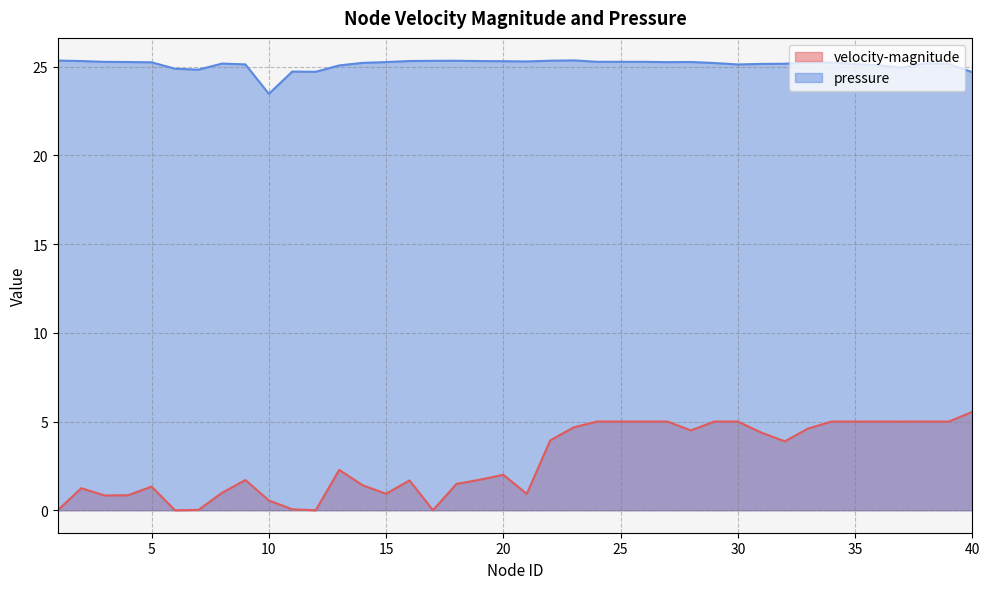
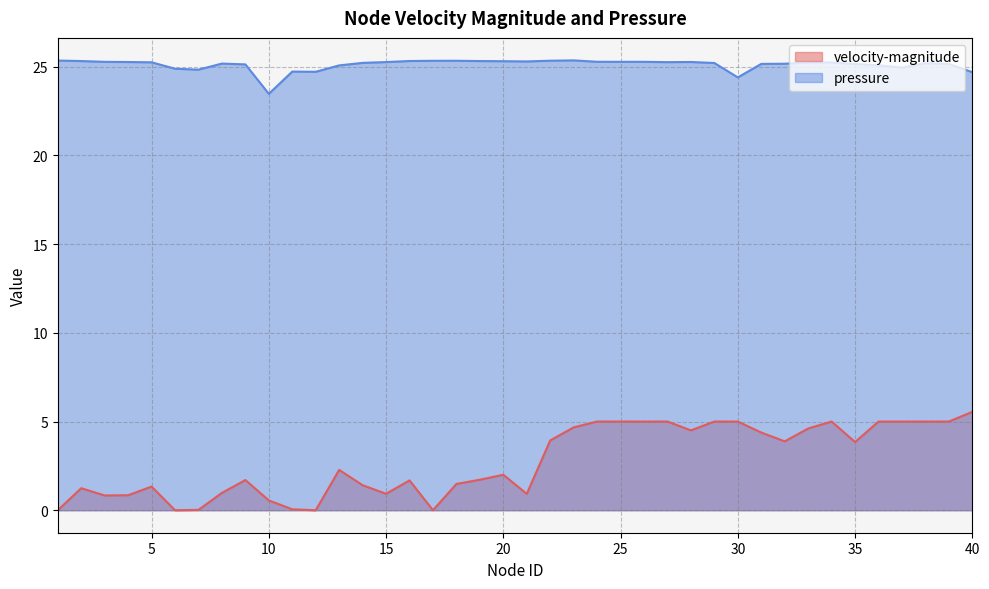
  {
    "velocity-magnitude": {
      "5": 1.3,
      "10": 0.6,
      "15": 0.9,
      "20": 2.0,
      "25": 5.0,
      "30": 5.0,
-     "35": 5.0,
+     "35": 3.8,
      "40": 5.5
    },
    "pressure": {
      "5": 25.2,
      "10": 23.5,
      "15": 25.3,
      "20": 25.3,
      "25": 25.3,
-     "30": 25.1,
+     "30": 24.4,
      "40": 24.7
    }
  }
